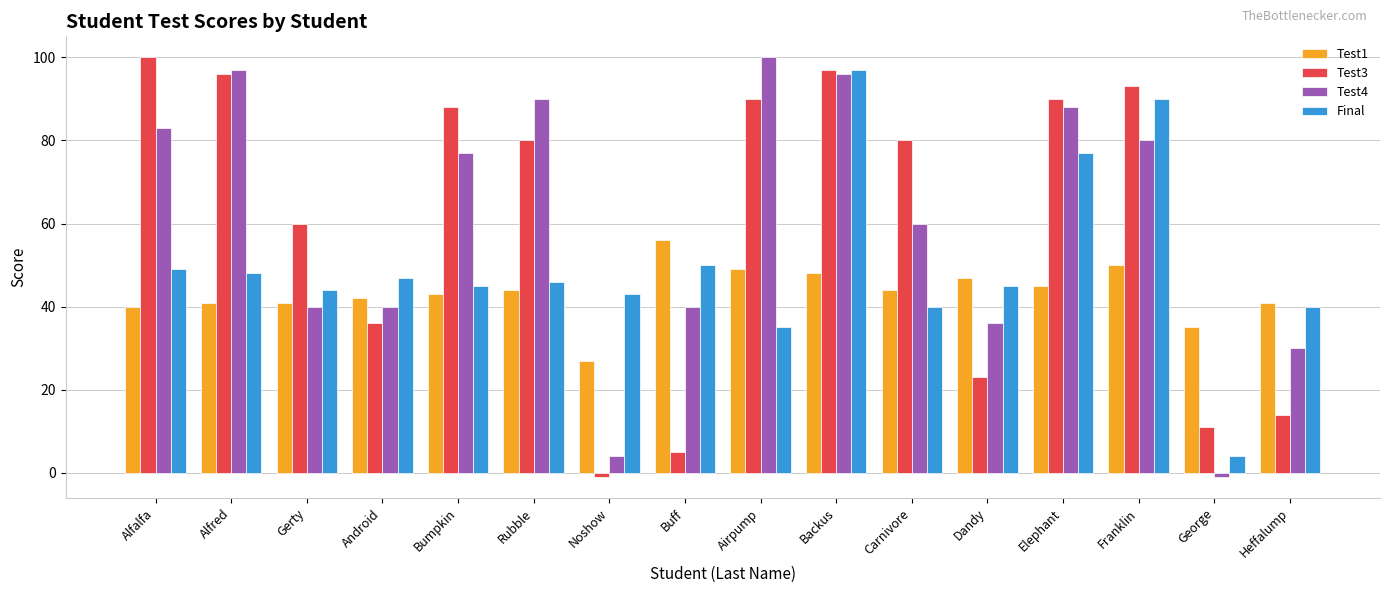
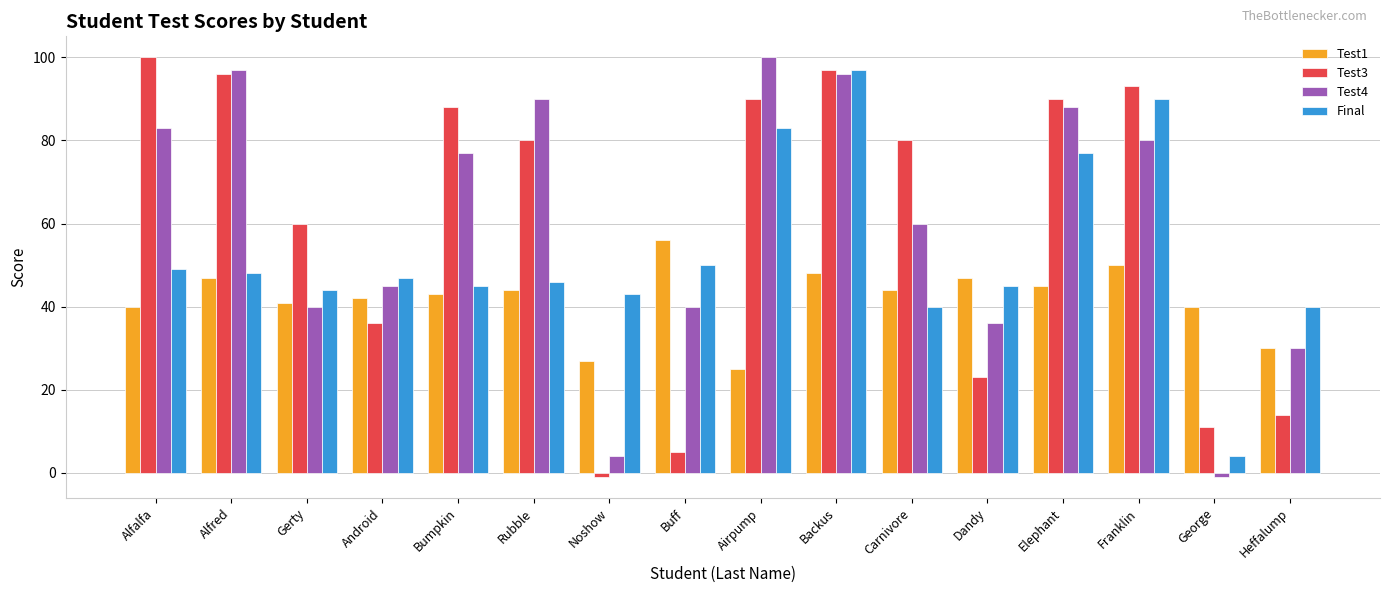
  {
    "Test1": {
      "Alfalfa": 40,
-     "Alfred": 41,
+     "Alfred": 47,
      "Gerty": 41,
      "Android": 42,
      "Bumpkin": 43,
      "Rubble": 44,
      "Noshow": 27,
      "Buff": 56,
-     "Airpump": 49,
+     "Airpump": 25,
      "Backus": 48,
      "Carnivore": 44,
      "Dandy": 47,
      "Elephant": 45,
      "Franklin": 50,
-     "George": 35,
-     "Heffalump": 41
+     "George": 40,
+     "Heffalump": 30
    },
    "Test3": {
      "Alfalfa": 100,
      "Alfred": 96,
      "Gerty": 60,
      "Android": 36,
      "Bumpkin": 88,
      "Rubble": 80,
      "Noshow": -1,
      "Buff": 5,
      "Airpump": 90,
      "Backus": 97,
      "Carnivore": 80,
      "Dandy": 23,
      "Elephant": 90,
      "Franklin": 93,
      "George": 11,
      "Heffalump": 14
    },
    "Test4": {
      "Alfalfa": 83,
      "Alfred": 97,
      "Gerty": 40,
-     "Android": 40,
+     "Android": 45,
      "Bumpkin": 77,
      "Rubble": 90,
      "Noshow": 4,
      "Buff": 40,
      "Airpump": 100,
      "Backus": 96,
      "Carnivore": 60,
      "Dandy": 36,
      "Elephant": 88,
      "Franklin": 80,
      "George": -1,
      "Heffalump": 30
    },
    "Final": {
      "Alfalfa": 49,
      "Alfred": 48,
      "Gerty": 44,
      "Android": 47,
      "Bumpkin": 45,
      "Rubble": 46,
      "Noshow": 43,
      "Buff": 50,
-     "Airpump": 35,
+     "Airpump": 83,
      "Backus": 97,
      "Carnivore": 40,
      "Dandy": 45,
      "Elephant": 77,
      "Franklin": 90,
      "George": 4,
      "Heffalump": 40
    }
  }
